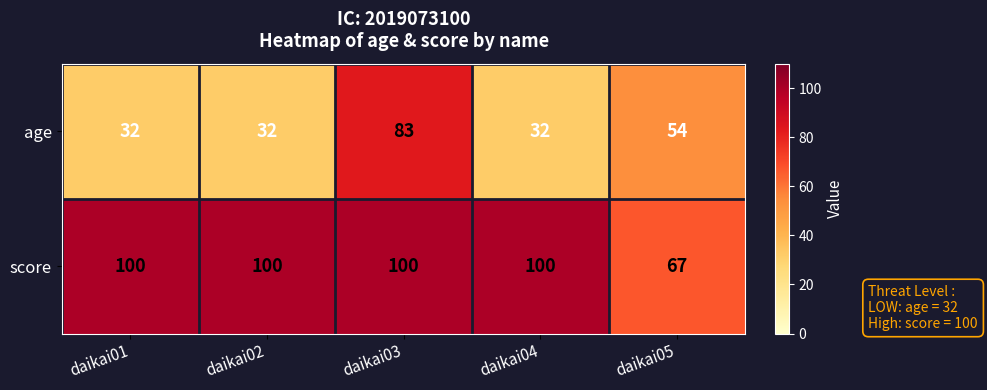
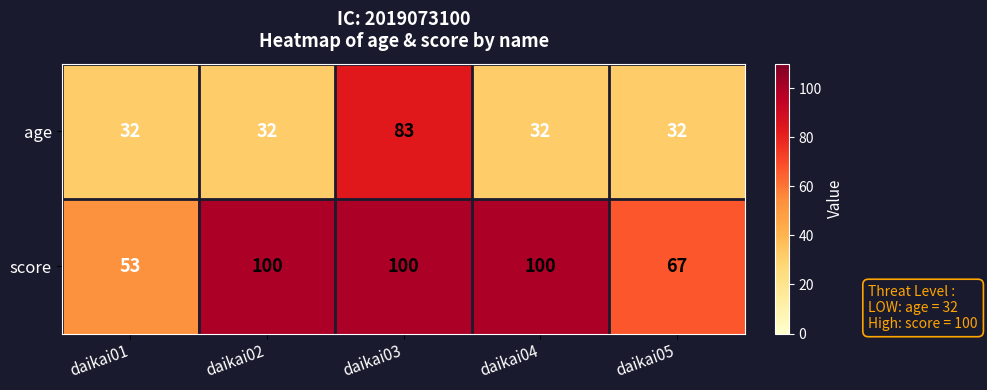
  {
    "age": {
      "daikai01": 32,
      "daikai02": 32,
      "daikai03": 83,
      "daikai04": 32,
-     "daikai05": 54
+     "daikai05": 32
    },
    "score": {
-     "daikai01": 100,
+     "daikai01": 53,
      "daikai02": 100,
      "daikai03": 100,
      "daikai04": 100,
      "daikai05": 67
    }
  }
